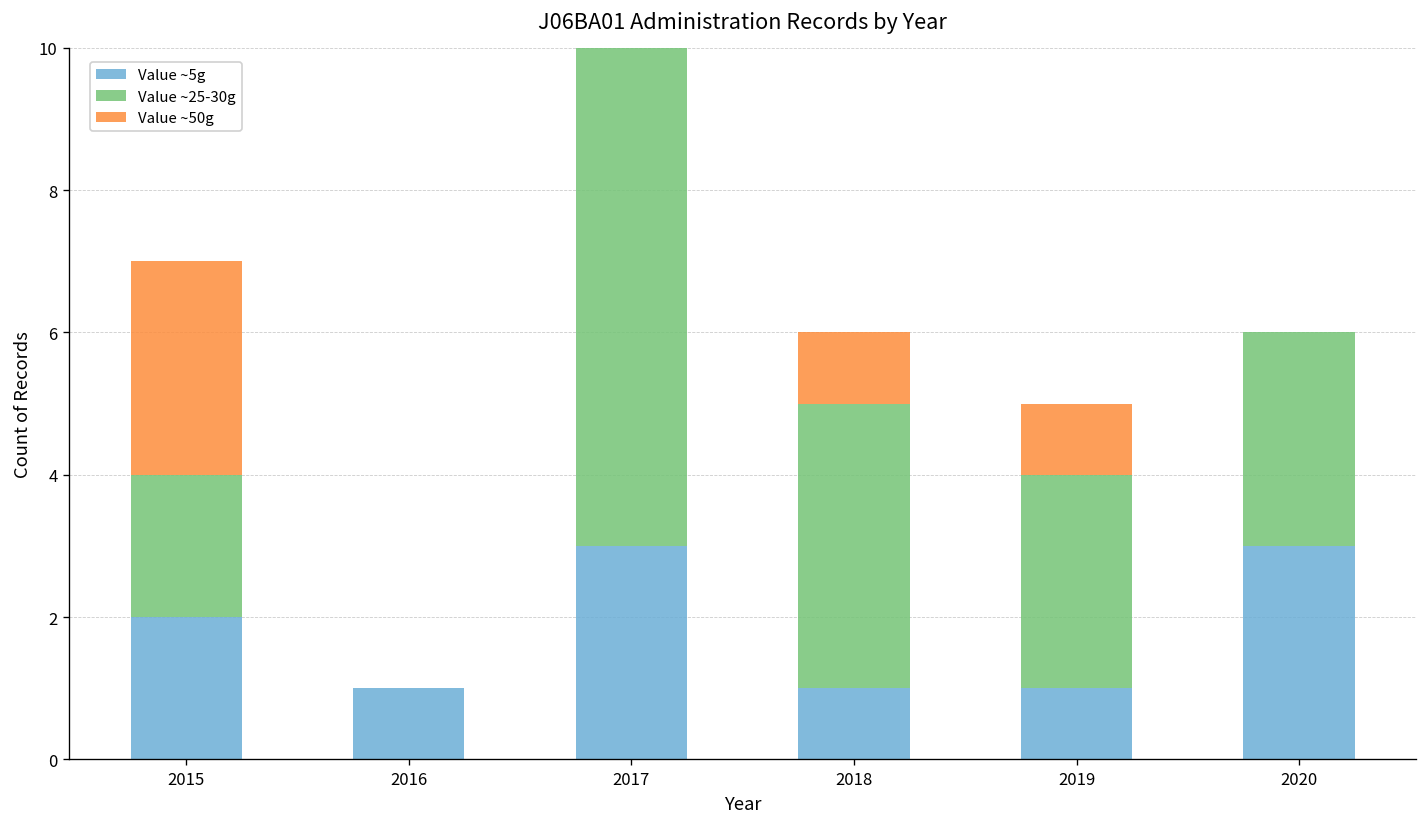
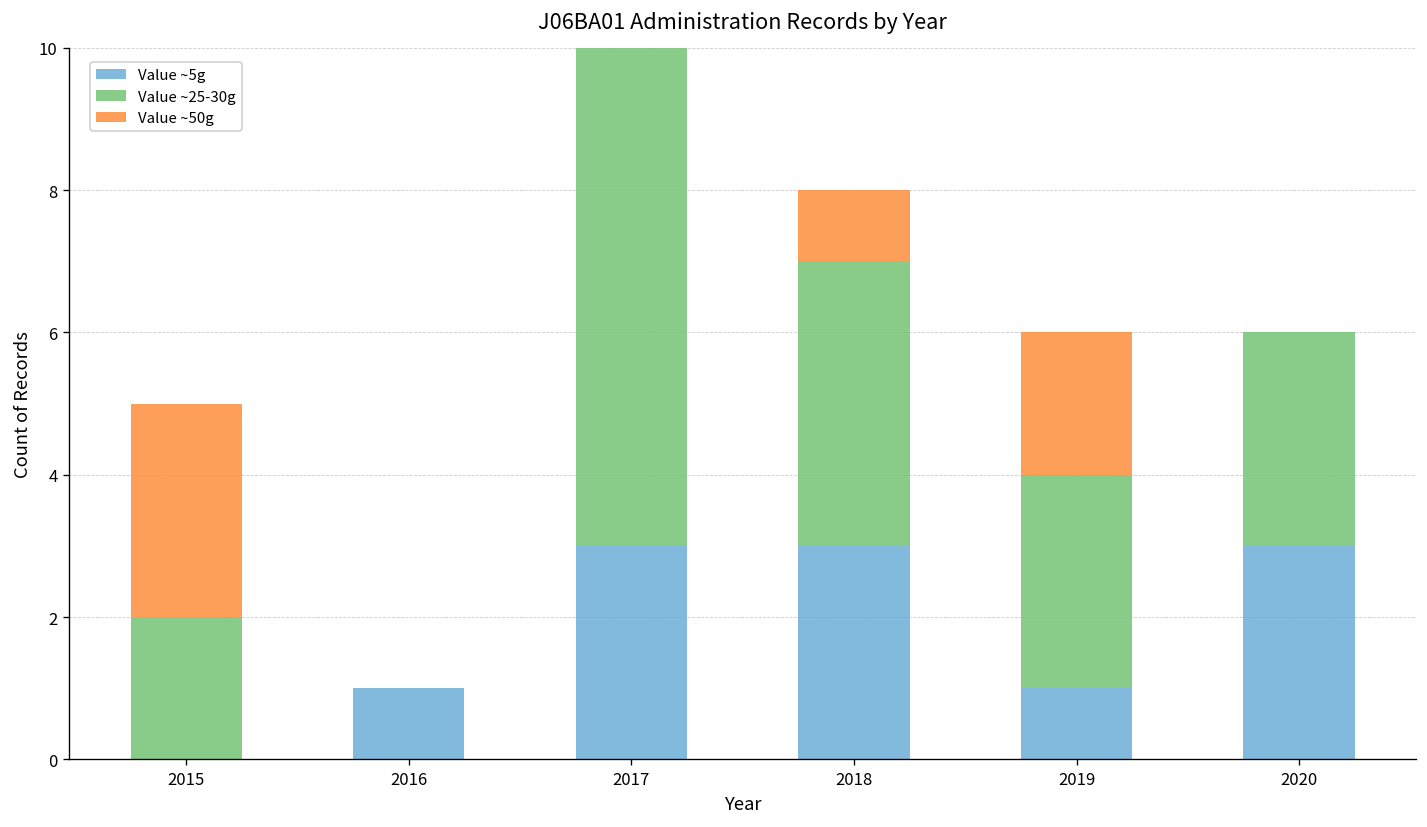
  {
    "Value ~5g": {
-     "2015": 2,
+     "2015": 0,
      "2016": 1,
      "2017": 3,
-     "2018": 1,
+     "2018": 3,
      "2019": 1,
      "2020": 3
    },
    "Value ~25-30g": {
      "2015": 2,
      "2016": 0,
      "2017": 7,
      "2018": 4,
      "2019": 3,
      "2020": 3
    },
    "Value ~50g": {
      "2015": 3,
      "2016": 0,
      "2017": 0,
      "2018": 1,
-     "2019": 1,
+     "2019": 2,
      "2020": 0
    }
  }
